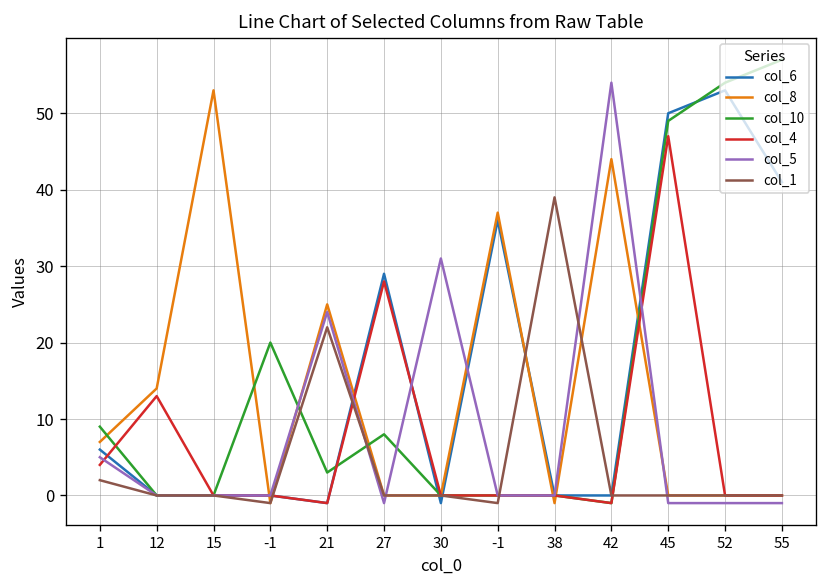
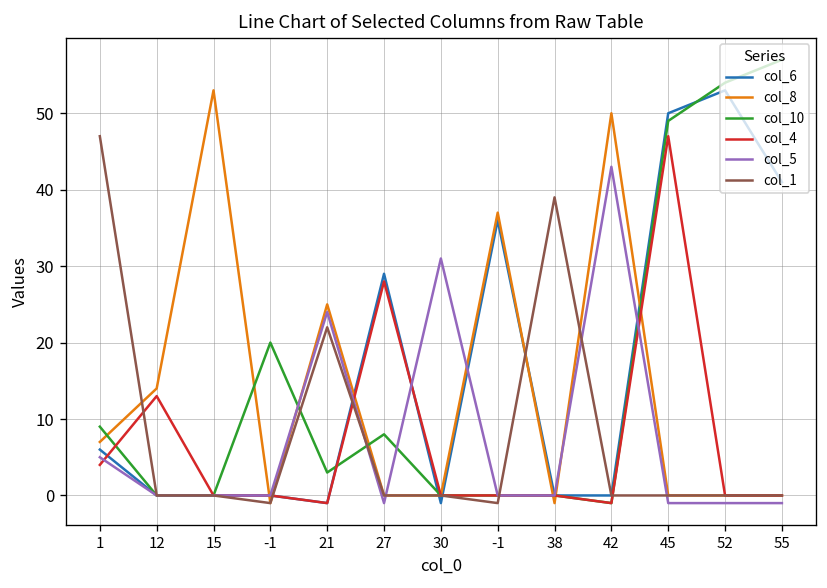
  {
    "col_6": {
      "1": 6,
      "27": 29,
      "30": -1,
      "45": 50
    },
    "col_8": {
      "1": 7,
      "12": 14,
      "15": 53,
      "21": 25,
      "38": -1,
-     "42": 44
+     "42": 50
    },
    "col_10": {
      "1": 9,
      "21": 3,
      "27": 8,
      "45": 49
    },
    "col_4": {
      "1": 4,
      "12": 13,
      "27": 28,
      "45": 47
    },
    "col_5": {
      "1": 5,
      "21": 24,
      "27": -1,
      "30": 31,
-     "42": 54,
+     "42": 43,
      "45": -1,
      "52": -1,
      "55": -1
    },
    "col_1": {
-     "1": 2,
+     "1": 47,
      "21": 22,
      "38": 39
    }
  }
